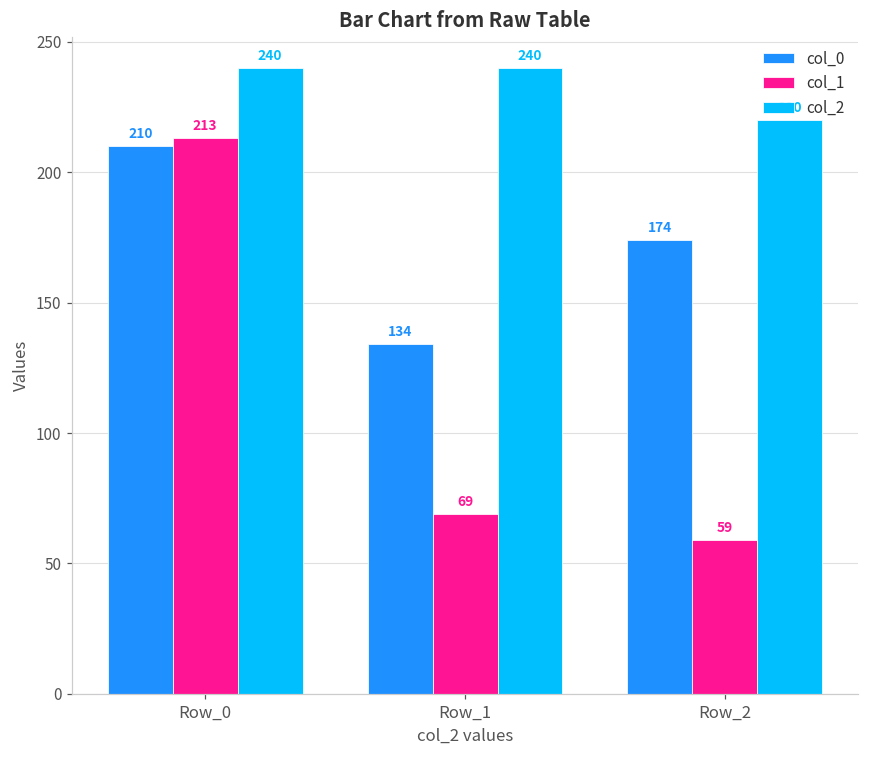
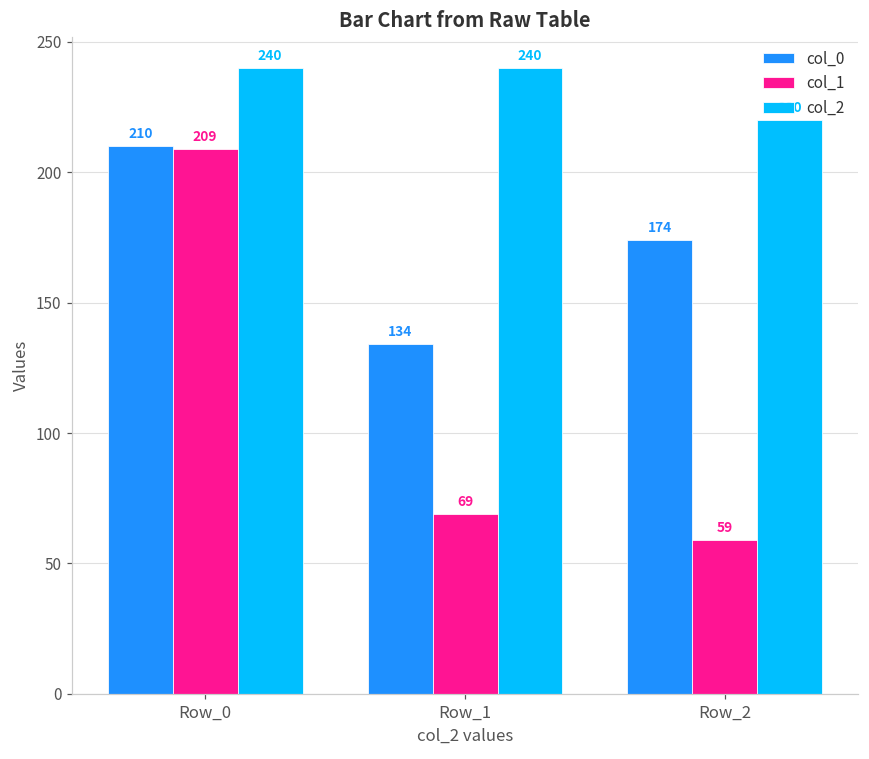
  {
    "col_1": {
-     "Row_0": 213,
+     "Row_0": 209,
      "Row_1": 69,
      "Row_2": 59
    }
  }
